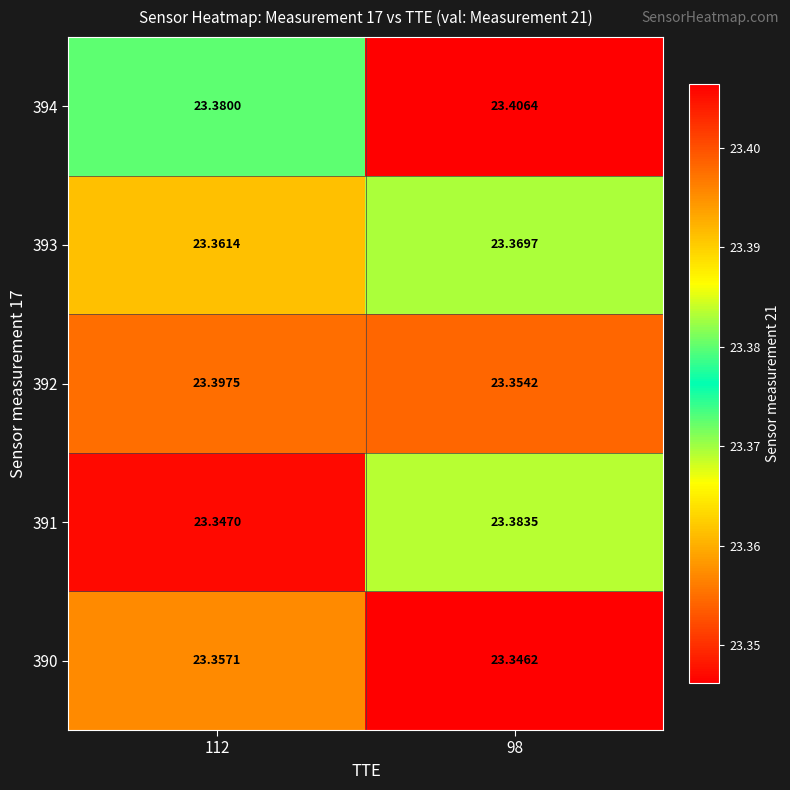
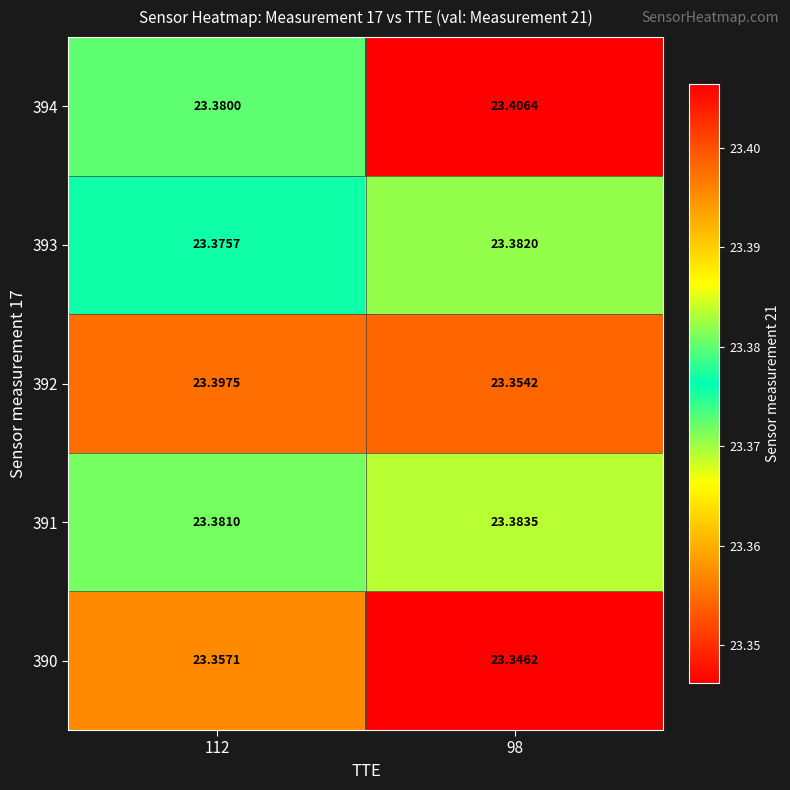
  {
    "394": {
      "112": 23.3800,
      "98": 23.4064
    },
    "393": {
-     "112": 23.3614,
-     "98": 23.3697
+     "112": 23.3757,
+     "98": 23.3820
    },
    "392": {
      "112": 23.3975,
      "98": 23.3542
    },
    "391": {
-     "112": 23.3470,
+     "112": 23.3810,
      "98": 23.3835
    },
    "390": {
      "112": 23.3571,
      "98": 23.3462
    }
  }
